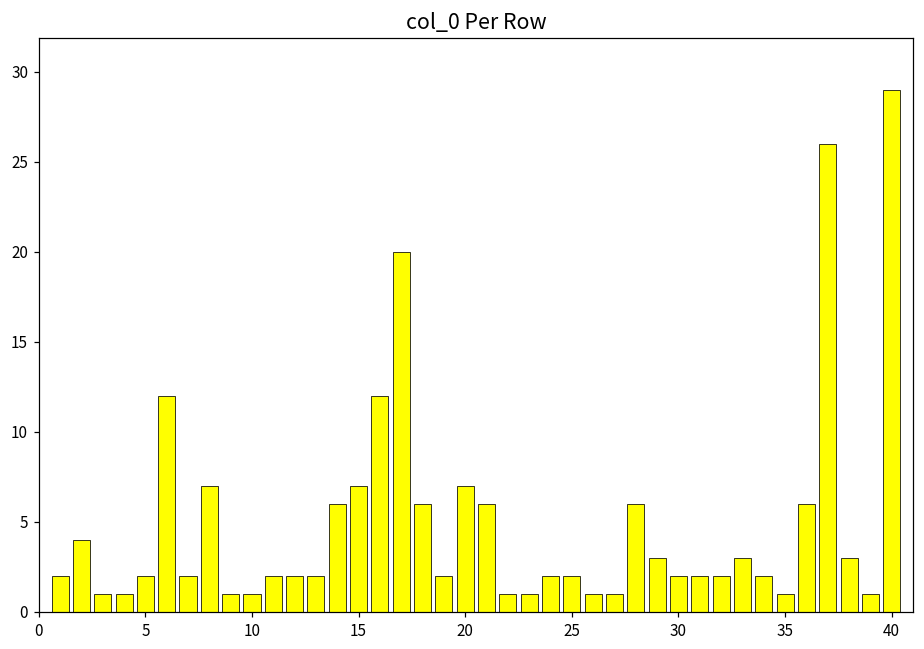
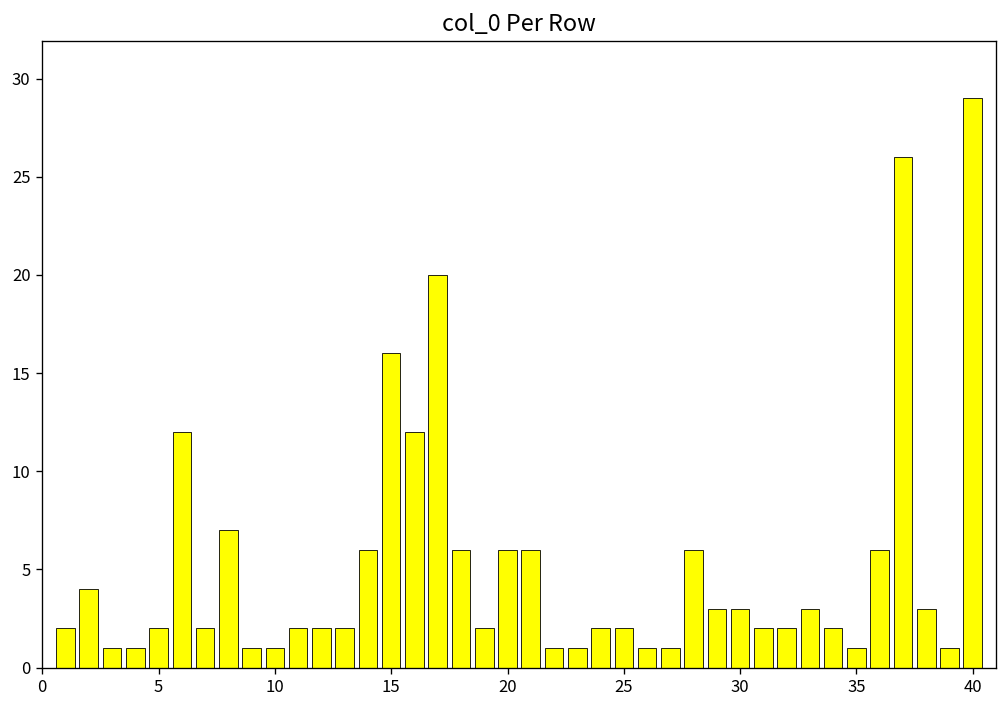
  {
    "5": 2,
    "10": 1,
-   "15": 7,
-   "20": 7,
+   "15": 16,
+   "20": 6,
    "25": 2,
-   "30": 2,
+   "30": 3,
    "35": 1,
    "40": 29
  }
